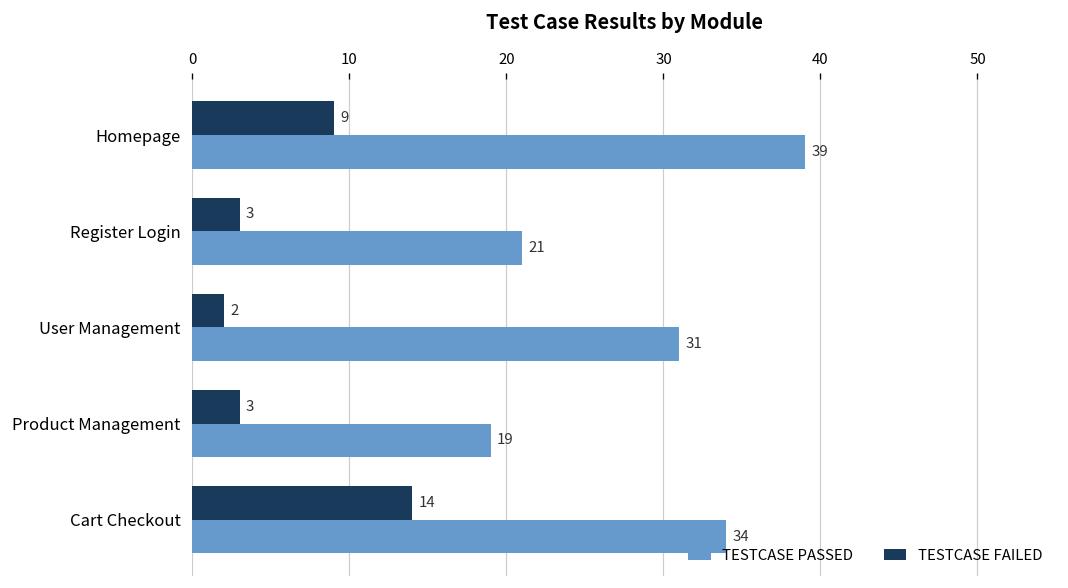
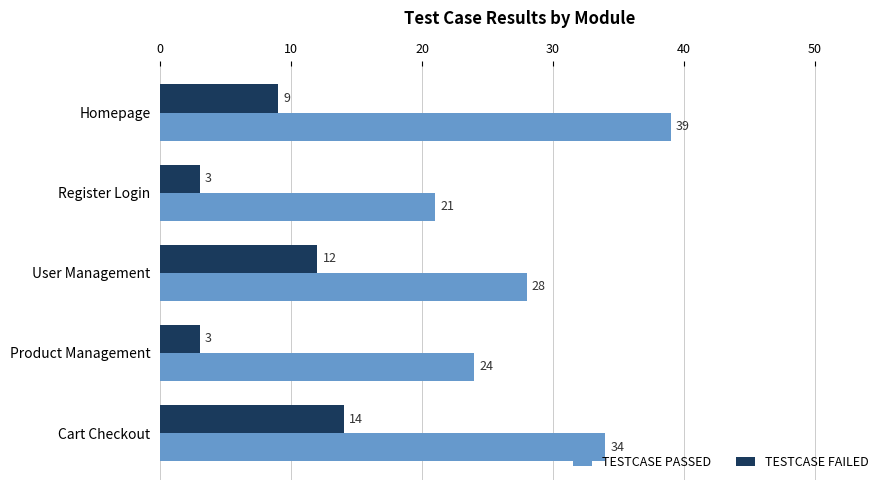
  {
    "TESTCASE PASSED": {
      "Homepage": 39,
      "Register Login": 21,
-     "User Management": 31,
-     "Product Management": 19,
+     "User Management": 28,
+     "Product Management": 24,
      "Cart Checkout": 34
    },
    "TESTCASE FAILED": {
      "Homepage": 9,
      "Register Login": 3,
-     "User Management": 2,
+     "User Management": 12,
      "Product Management": 3,
      "Cart Checkout": 14
    }
  }
